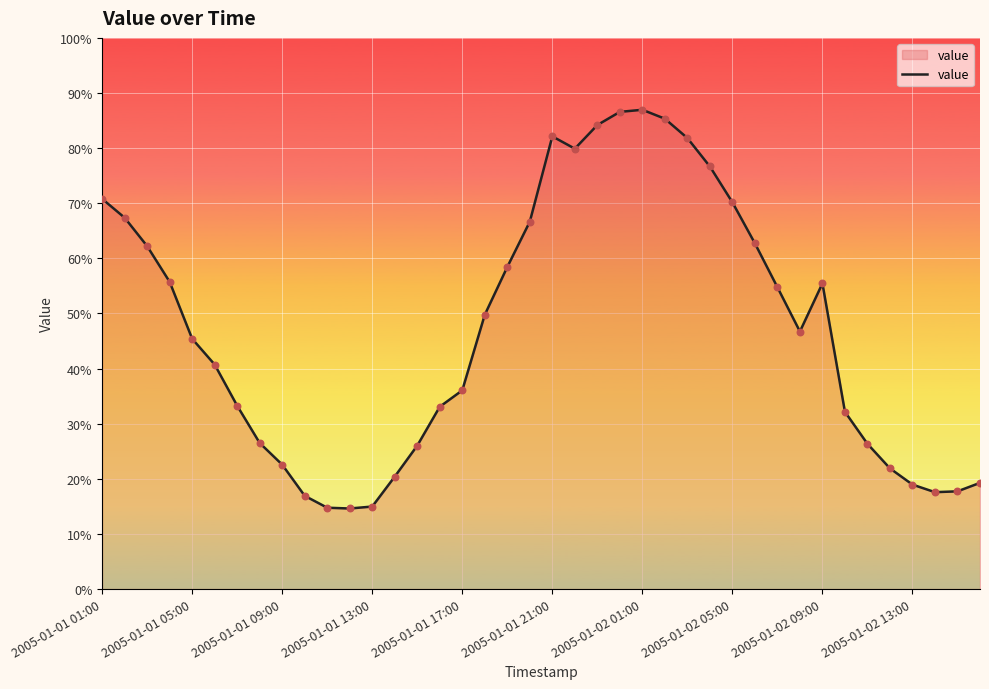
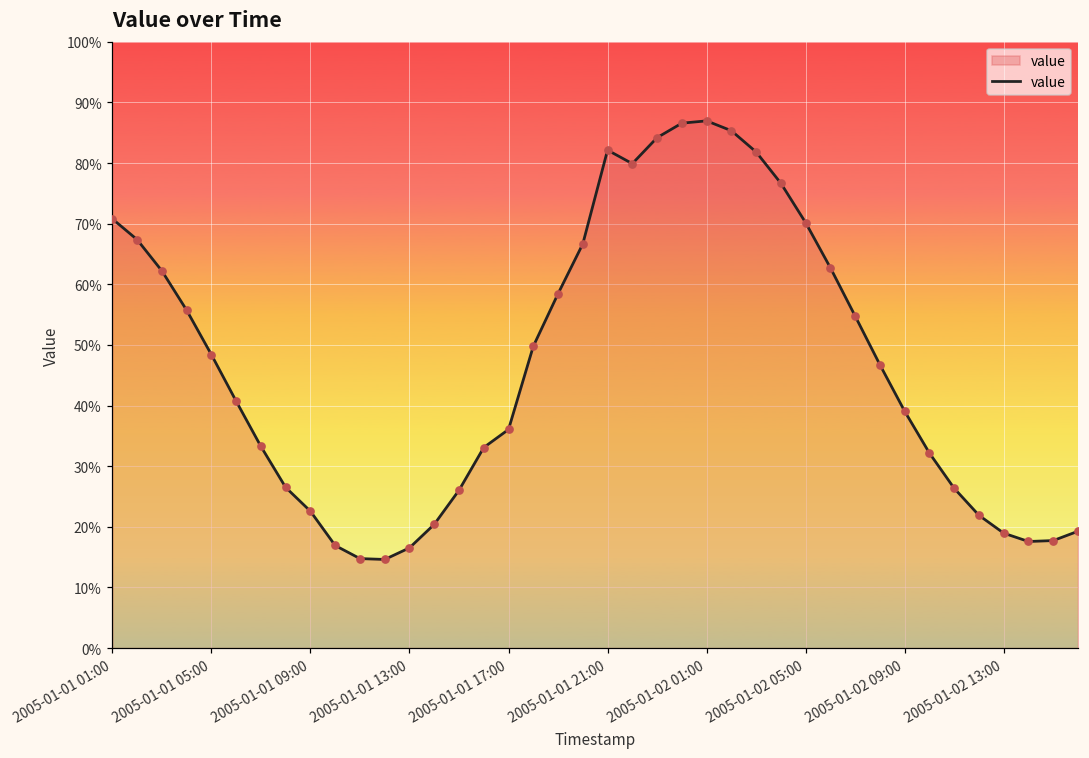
  {
    "2005-01-01 01:00": "71%",
-   "2005-01-01 05:00": "45%",
+   "2005-01-01 05:00": "48%",
    "2005-01-01 09:00": "23%",
-   "2005-01-01 13:00": "15%",
+   "2005-01-01 13:00": "17%",
    "2005-01-01 17:00": "36%",
    "2005-01-01 21:00": "82%",
    "2005-01-02 01:00": "87%",
    "2005-01-02 05:00": "70%",
-   "2005-01-02 09:00": "55%",
+   "2005-01-02 09:00": "39%",
    "2005-01-02 13:00": "19%"
  }
